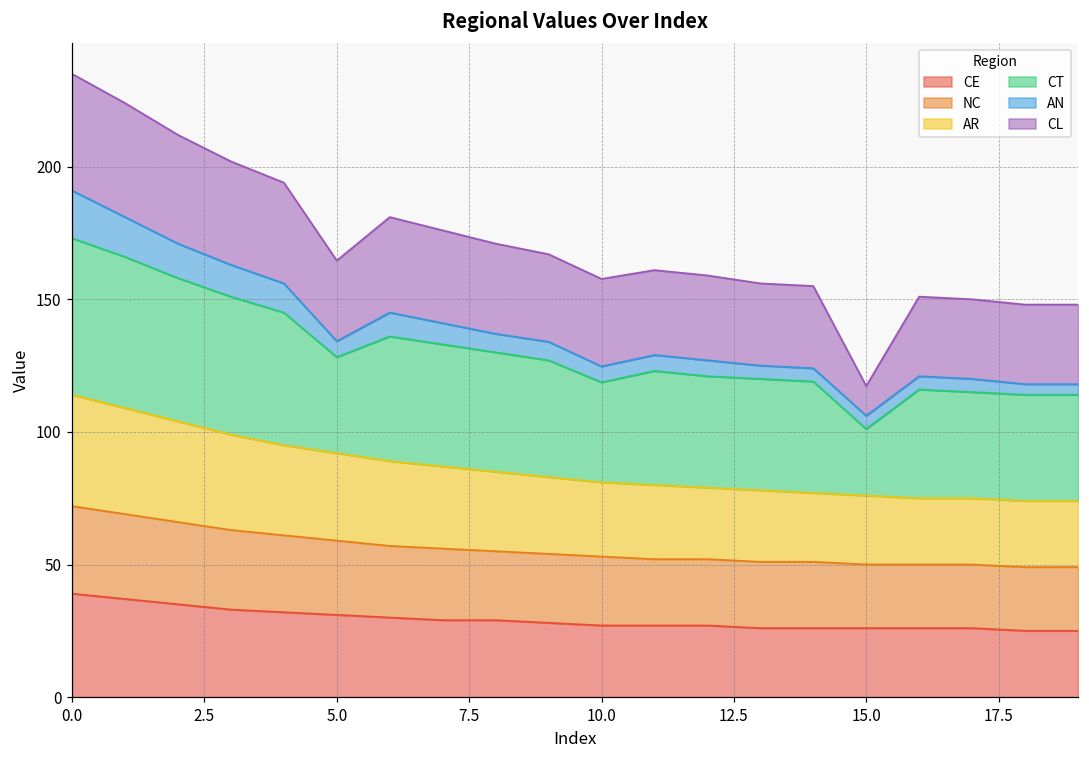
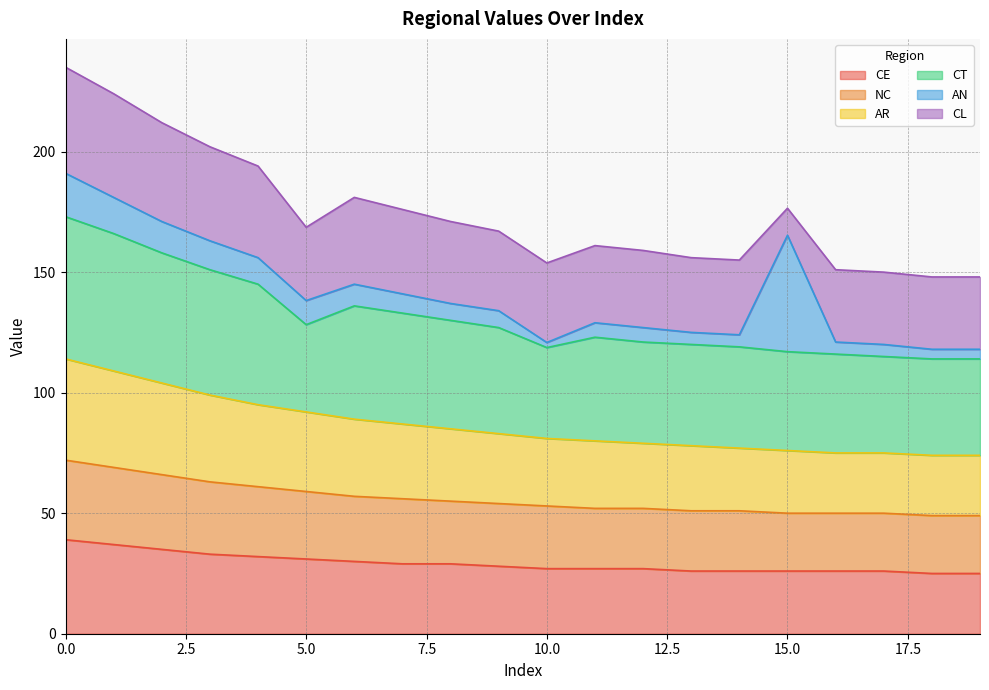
  {
    "CT": {
      "0.0": 59,
      "5.0": 36,
      "10.0": 38,
-     "15.0": 25
+     "15.0": 41
    },
    "AN": {
      "0.0": 18,
-     "5.0": 6,
-     "10.0": 6,
-     "15.0": 5
+     "5.0": 10,
+     "10.0": 2,
+     "15.0": 48
    },
    "CL": {
      "0.0": 44,
      "5.0": 30,
      "10.0": 33,
      "15.0": 11
    }
  }
